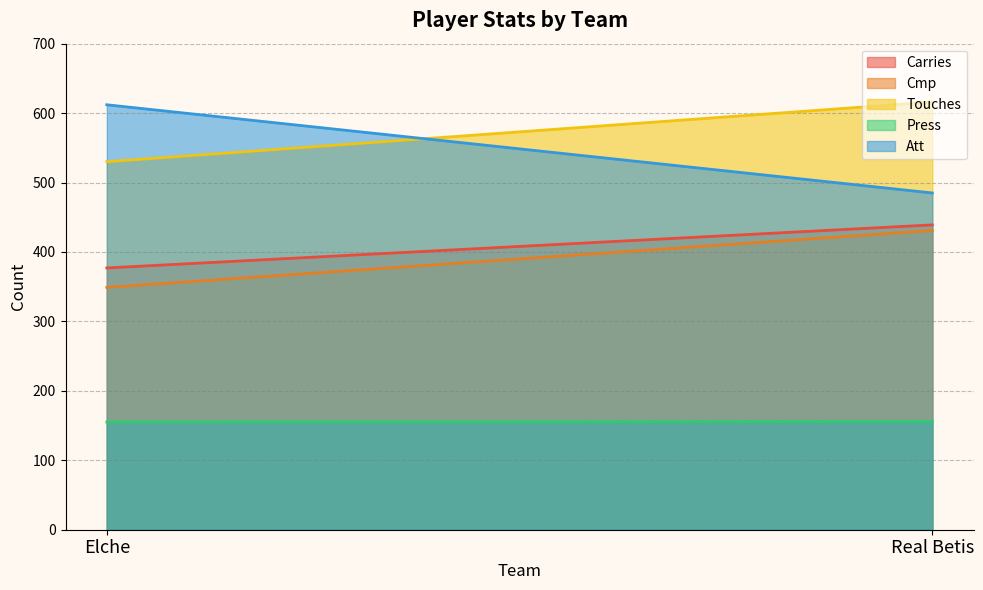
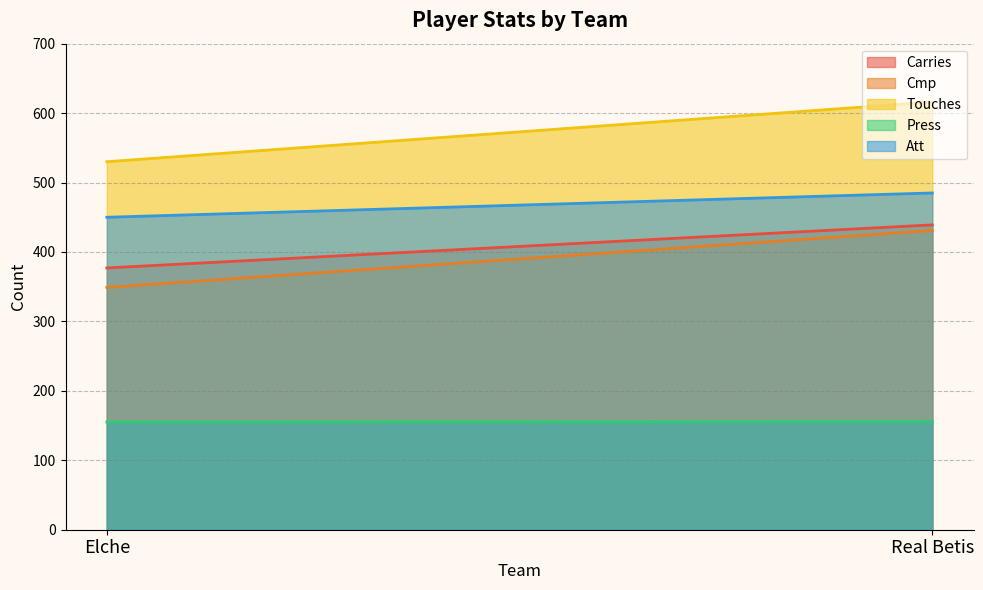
  {
    "Touches": {
      "Elche": 530
    },
    "Press": {
      "Elche": 160,
      "Real Betis": 160
    },
    "Att": {
-     "Elche": 610,
+     "Elche": 450,
      "Real Betis": 490
    }
  }
